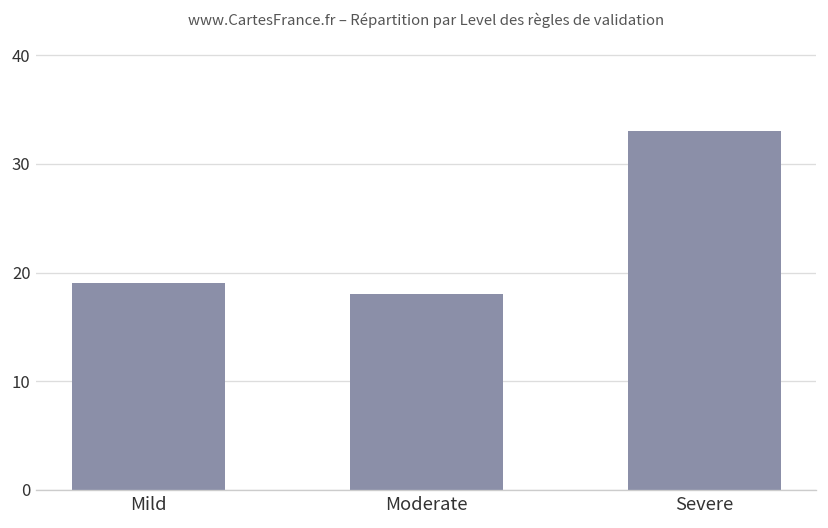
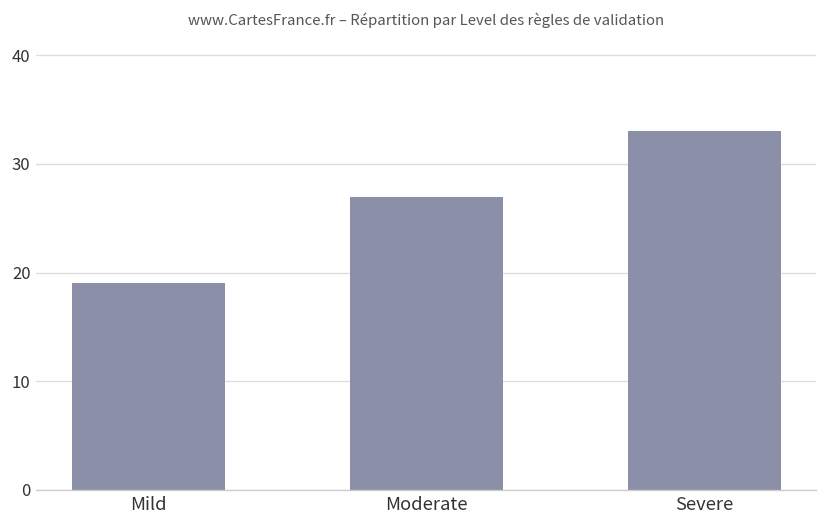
  {
    "Mild": 19,
-   "Moderate": 18,
+   "Moderate": 27,
    "Severe": 33
  }
